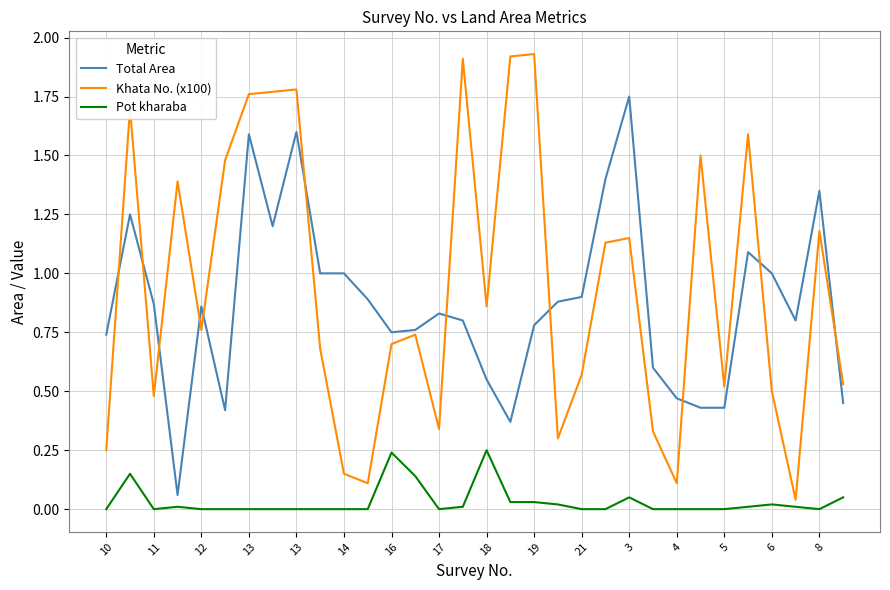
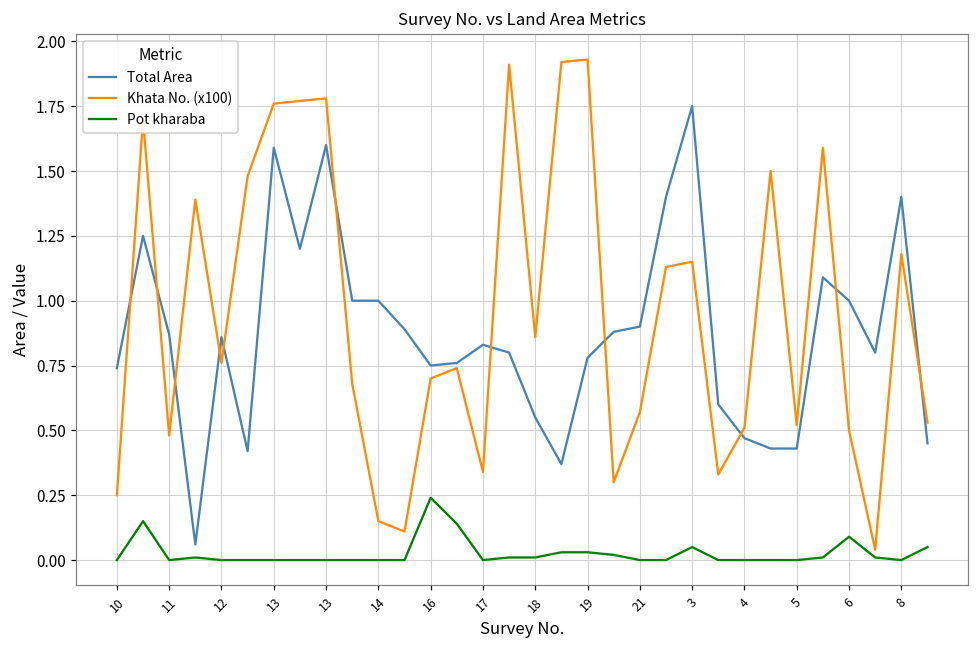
  {
    "Total Area": {
      "10": 0.74,
      "12": 0.86,
      "14": 1.00,
      "16": 0.75,
      "18": 0.55,
      "4": 0.47,
      "6": 1.00,
-     "8": 1.35
+     "8": 1.40
    },
    "Khata No. (x100)": {
      "10": 0.25,
      "12": 0.76,
      "14": 0.15,
      "16": 0.70,
      "18": 0.86,
-     "4": 0.11,
+     "4": 0.51,
      "6": 0.50,
      "8": 1.18
    },
    "Pot kharaba": {
      "10": 0.00,
      "12": 0.00,
      "14": 0.00,
      "16": 0.24,
-     "18": 0.25,
+     "18": 0.01,
      "4": 0.00,
-     "6": 0.02,
+     "6": 0.09,
      "8": 0.00
    }
  }
